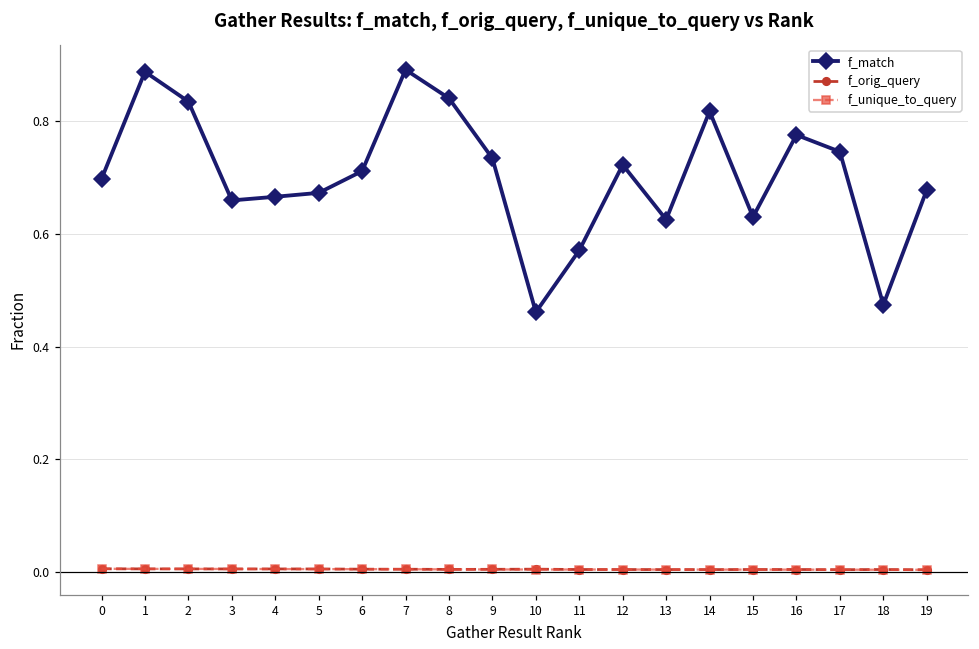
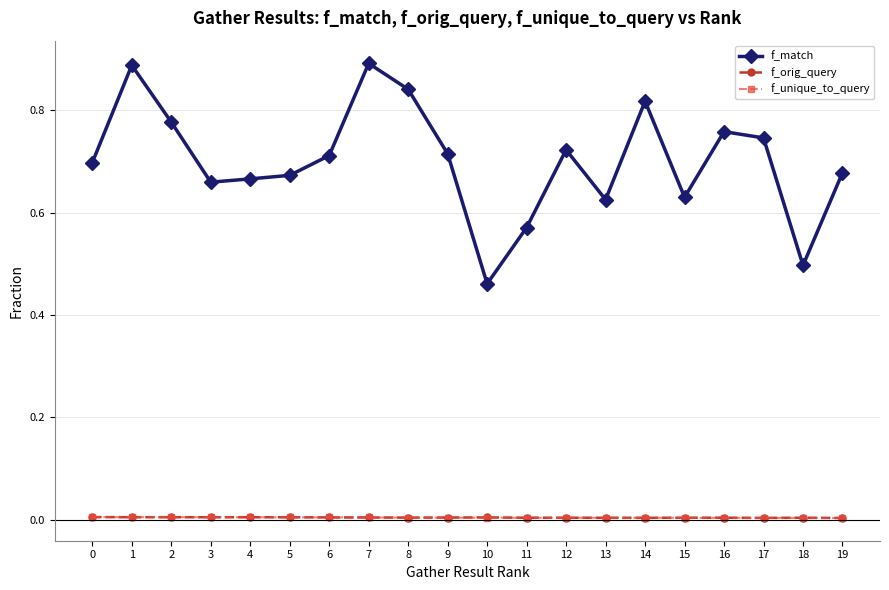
  {
    "f_match": {
      "0": 0.70,
      "1": 0.89,
-     "2": 0.84,
+     "2": 0.78,
      "3": 0.66,
      "4": 0.67,
      "5": 0.67,
      "6": 0.71,
      "7": 0.89,
      "8": 0.84,
-     "9": 0.73,
+     "9": 0.72,
      "10": 0.46,
      "11": 0.57,
      "12": 0.72,
      "13": 0.63,
      "14": 0.82,
      "15": 0.63,
-     "16": 0.78,
+     "16": 0.76,
      "17": 0.75,
-     "18": 0.47,
+     "18": 0.50,
      "19": 0.68
    }
  }
